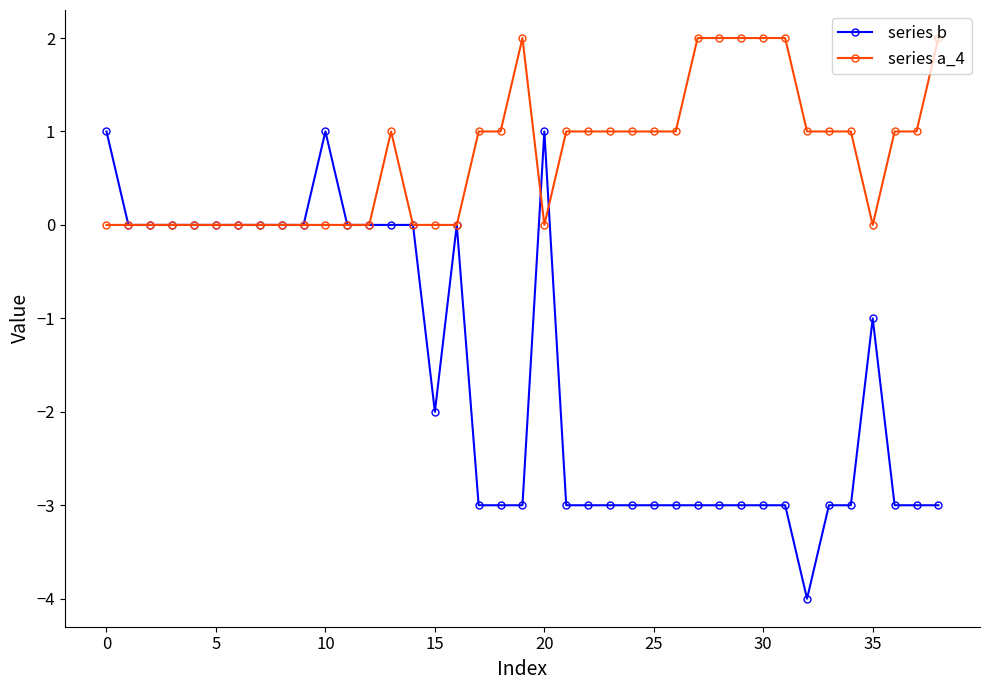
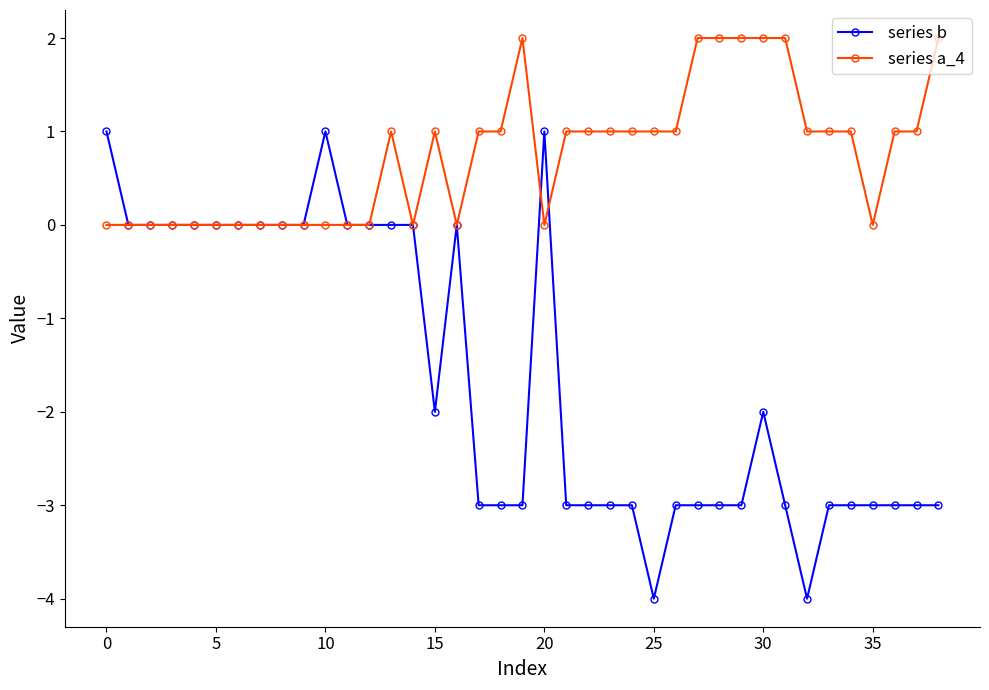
  {
    "series b": {
      "0": 1,
      "10": 1,
      "15": -2,
      "20": 1,
-     "25": -3,
-     "30": -3,
-     "35": -1
+     "25": -4,
+     "30": -2,
+     "35": -3
    },
    "series a_4": {
      "0": 0,
      "10": 0,
-     "15": 0,
+     "15": 1,
      "20": 0,
      "25": 1,
      "30": 2,
      "35": 0
    }
  }
